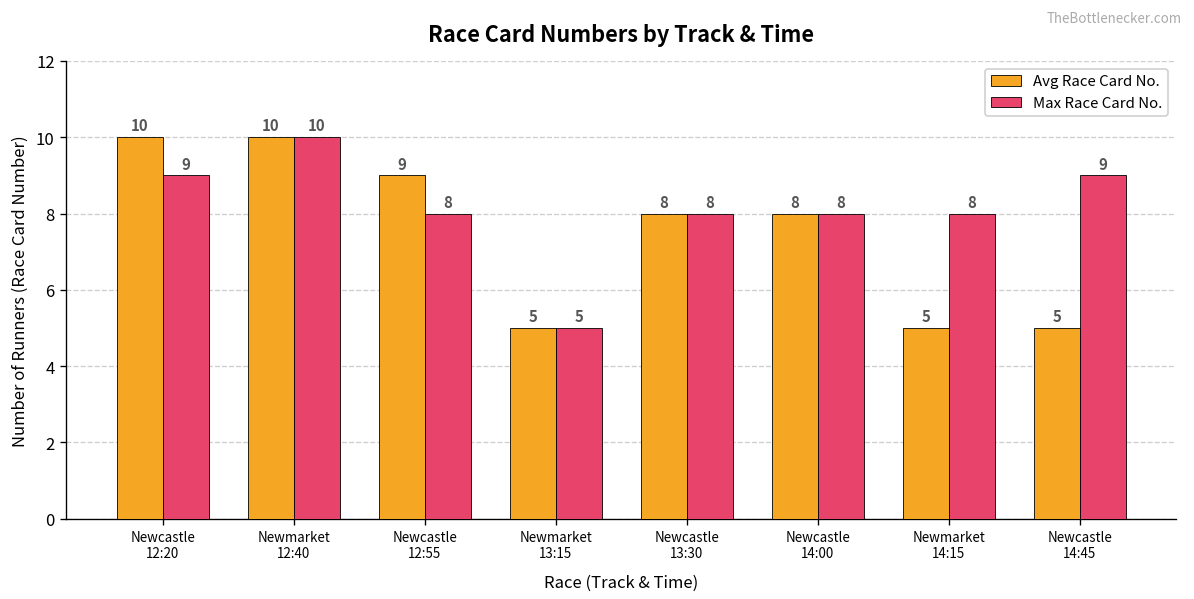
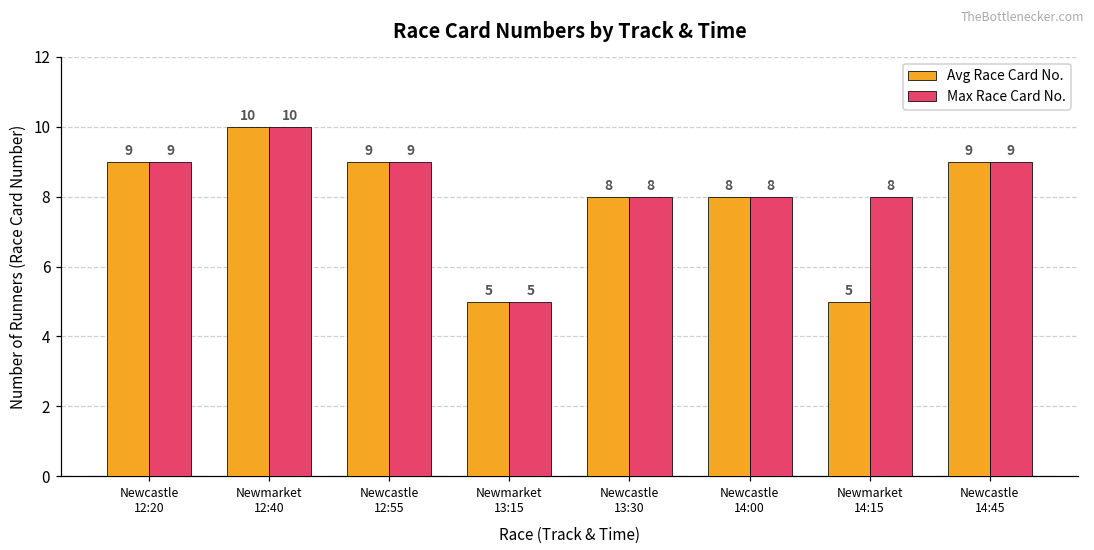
  {
    "Avg Race Card No.": {
-     "Newcastle 12:20": 10,
+     "Newcastle 12:20": 9,
      "Newmarket 12:40": 10,
      "Newcastle 12:55": 9,
      "Newmarket 13:15": 5,
      "Newcastle 13:30": 8,
      "Newcastle 14:00": 8,
      "Newmarket 14:15": 5,
-     "Newcastle 14:45": 5
+     "Newcastle 14:45": 9
    },
    "Max Race Card No.": {
      "Newcastle 12:20": 9,
      "Newmarket 12:40": 10,
-     "Newcastle 12:55": 8,
+     "Newcastle 12:55": 9,
      "Newmarket 13:15": 5,
      "Newcastle 13:30": 8,
      "Newcastle 14:00": 8,
      "Newmarket 14:15": 8,
      "Newcastle 14:45": 9
    }
  }
